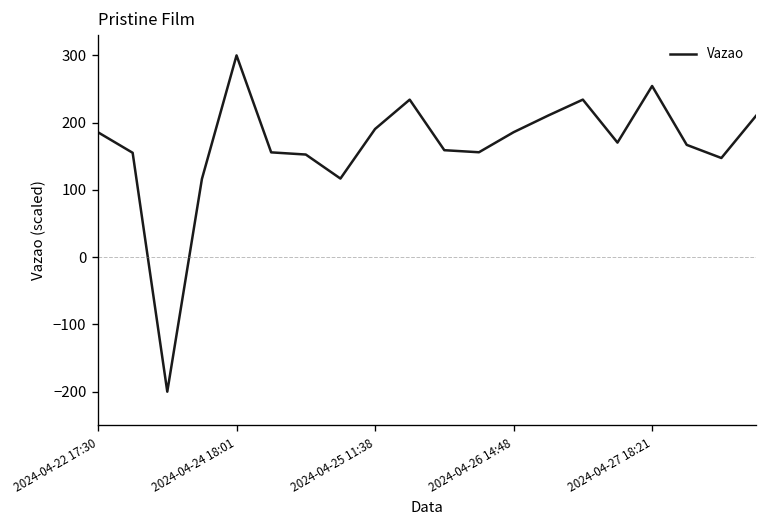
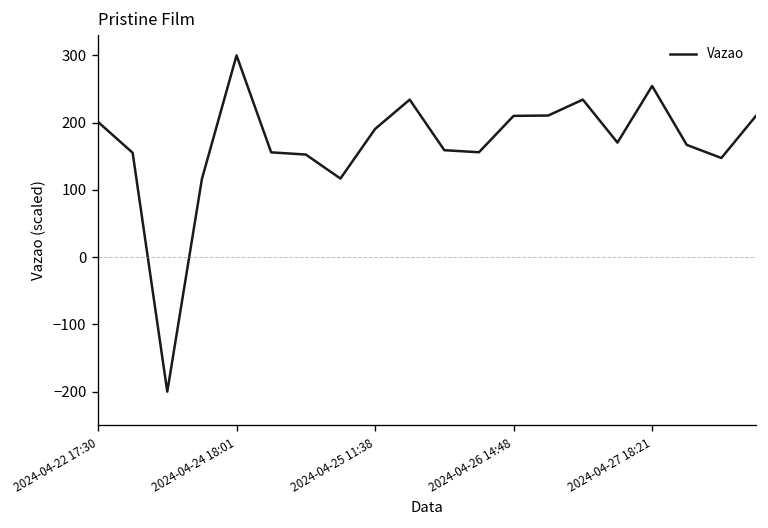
  {
-   "2024-04-22 17:30": 190,
+   "2024-04-22 17:30": 200,
    "2024-04-24 18:01": 300,
    "2024-04-25 11:38": 190,
-   "2024-04-26 14:48": 190,
+   "2024-04-26 14:48": 210,
    "2024-04-27 18:21": 250
  }
